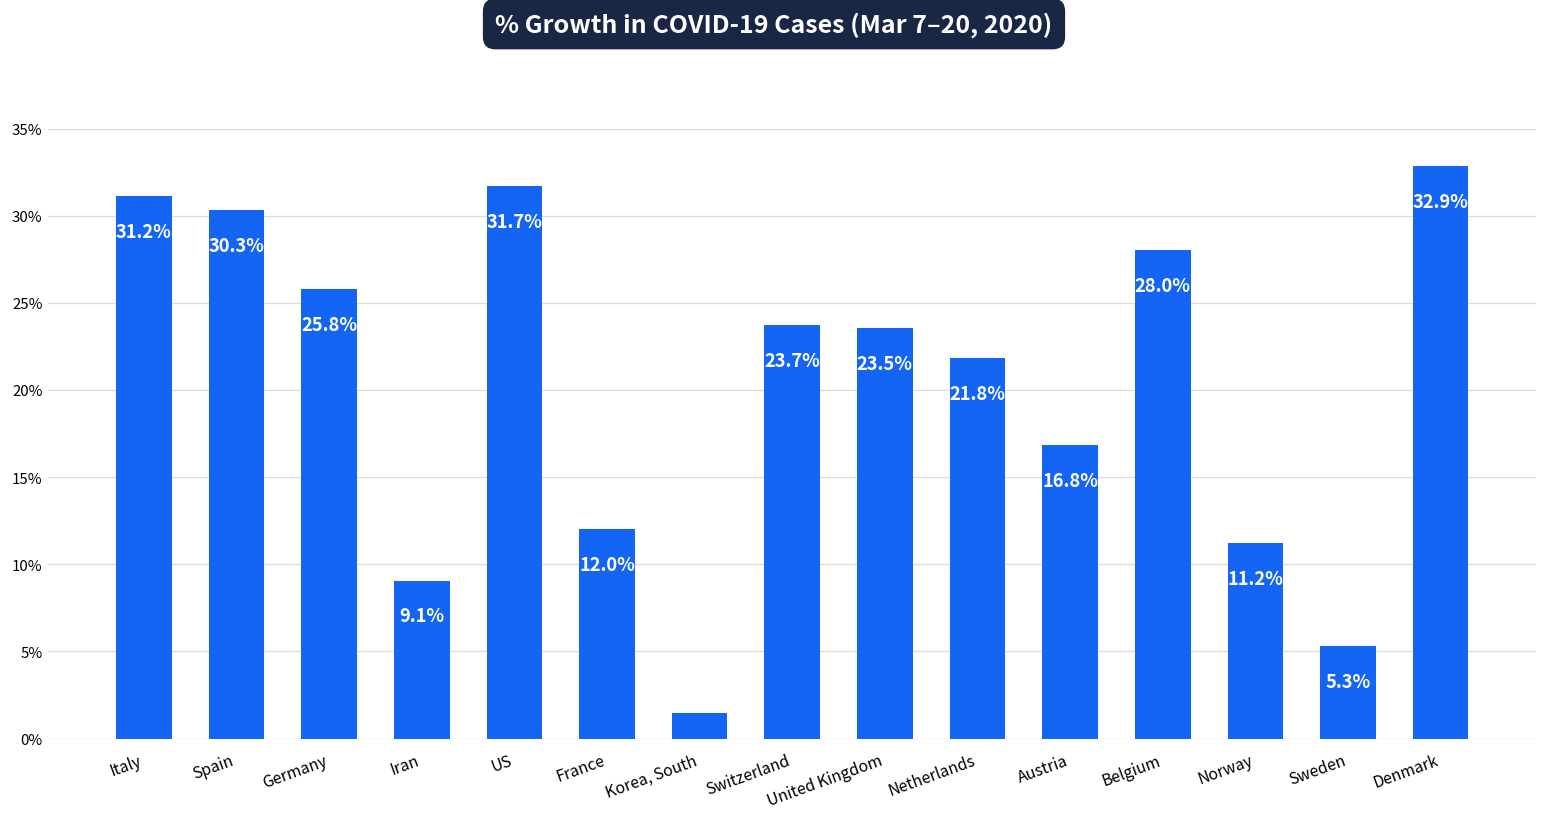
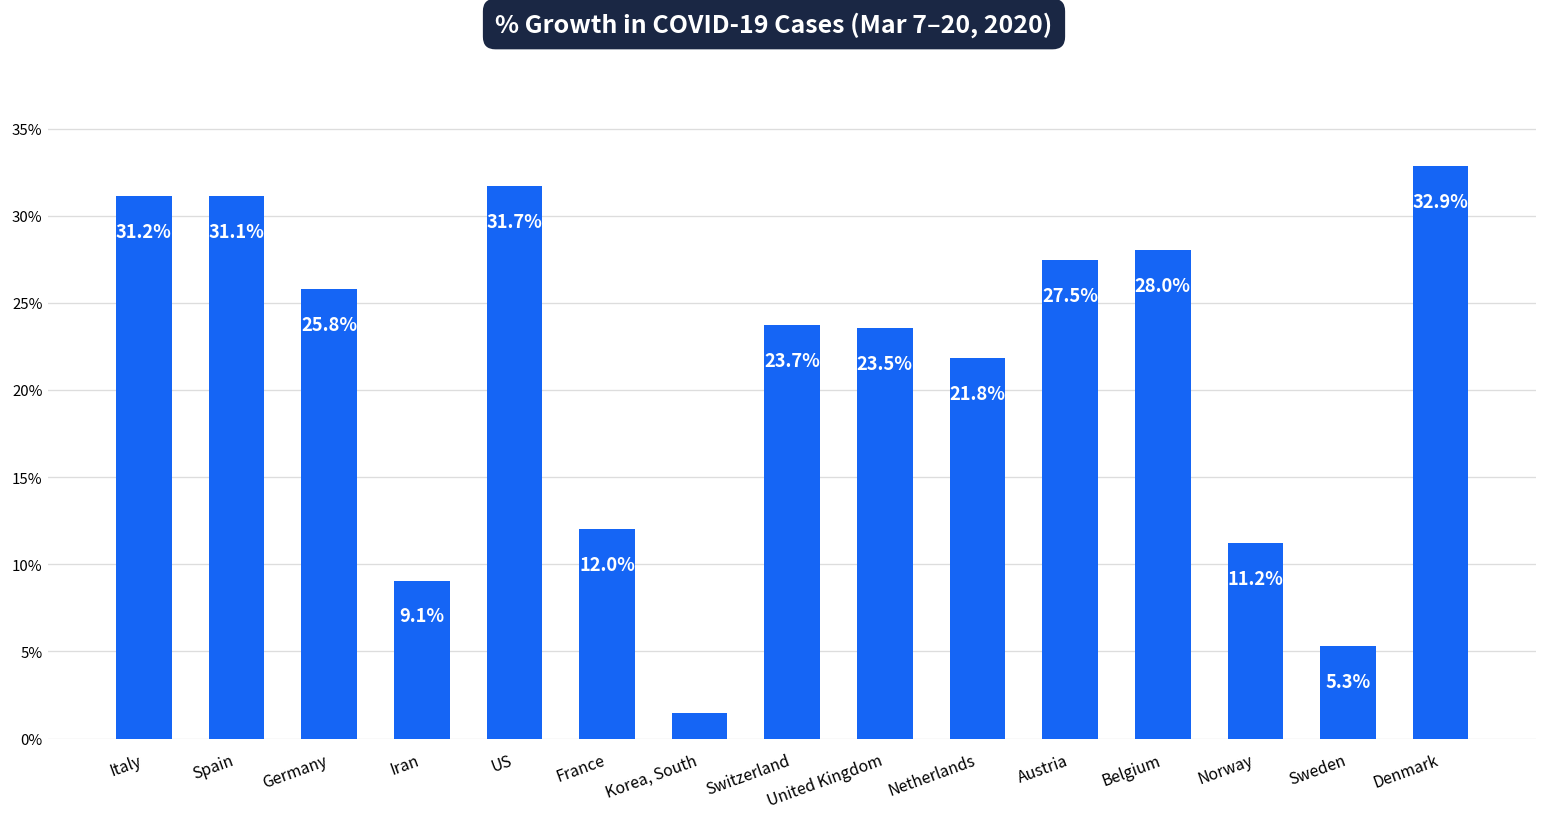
  {
    "Italy": "31.2%",
-   "Spain": "30.3%",
+   "Spain": "31.1%",
    "Germany": "25.8%",
    "Iran": "9.1%",
    "US": "31.7%",
    "France": "12.0%",
    "Switzerland": "23.7%",
    "United Kingdom": "23.5%",
    "Netherlands": "21.8%",
-   "Austria": "16.8%",
+   "Austria": "27.5%",
    "Belgium": "28.0%",
    "Norway": "11.2%",
    "Sweden": "5.3%",
    "Denmark": "32.9%"
  }
